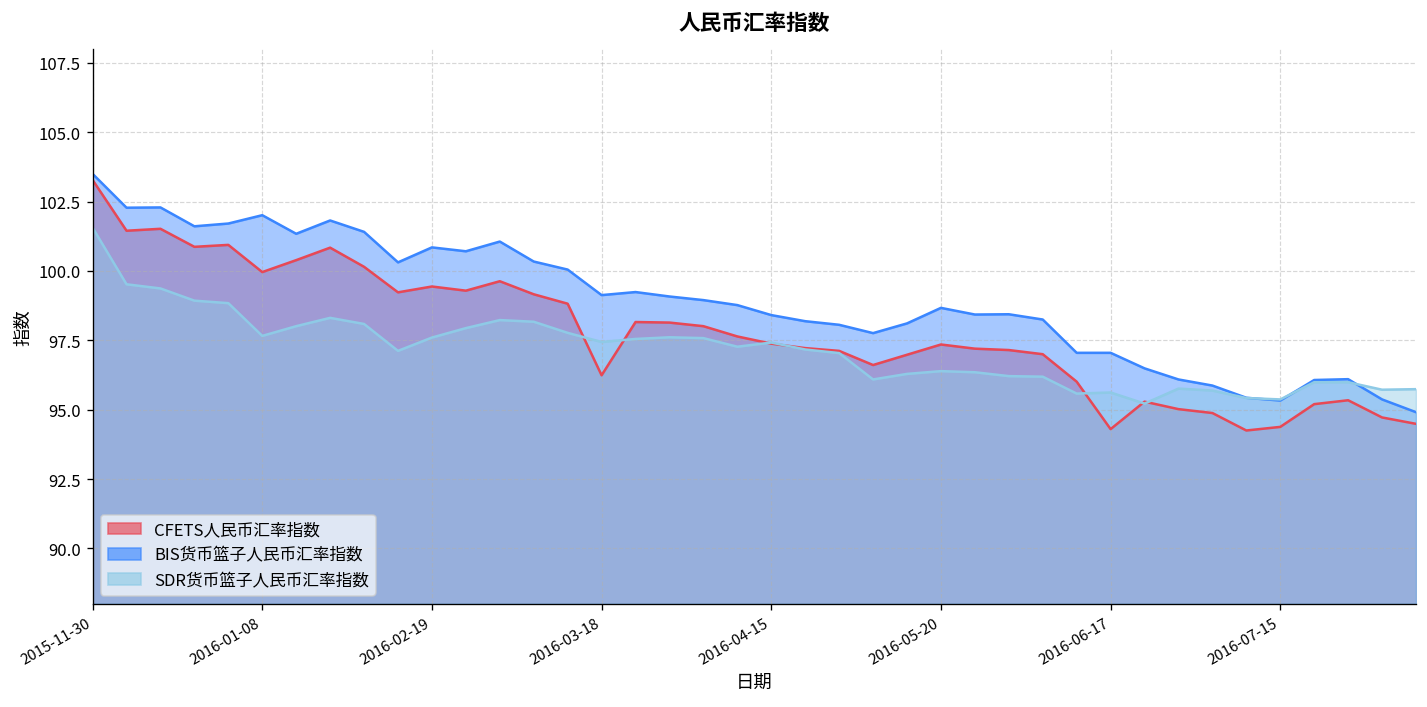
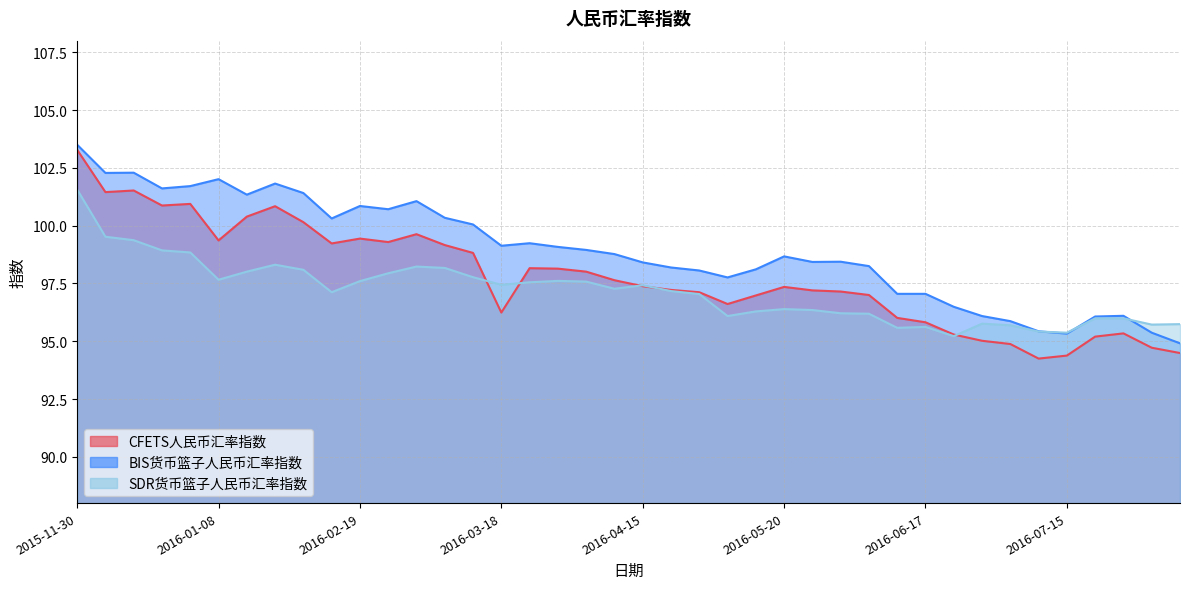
  {
    "CFETS人民币汇率指数": {
      "2015-11-30": 103.3,
-     "2016-01-08": 100.0,
+     "2016-01-08": 99.4,
      "2016-02-19": 99.4,
      "2016-03-18": 96.2,
      "2016-05-20": 97.4,
-     "2016-06-17": 94.3,
+     "2016-06-17": 95.8,
      "2016-07-15": 94.4
    },
    "BIS货币篮子人民币汇率指数": {
      "2015-11-30": 103.5,
      "2016-01-08": 102.0,
      "2016-02-19": 100.9,
      "2016-03-18": 99.1,
      "2016-04-15": 98.4,
      "2016-05-20": 98.7,
      "2016-06-17": 97.1
    },
    "SDR货币篮子人民币汇率指数": {
      "2015-11-30": 101.6,
      "2016-01-08": 97.7,
      "2016-02-19": 97.6,
      "2016-03-18": 97.4,
      "2016-05-20": 96.4,
      "2016-06-17": 95.6
    }
  }
